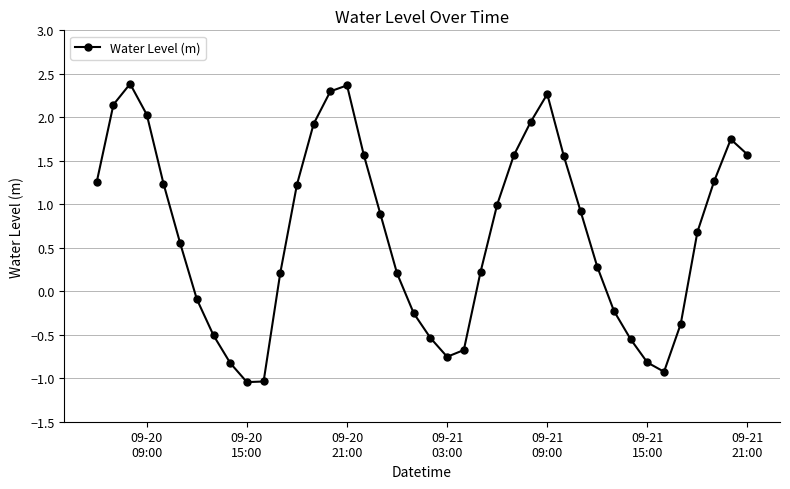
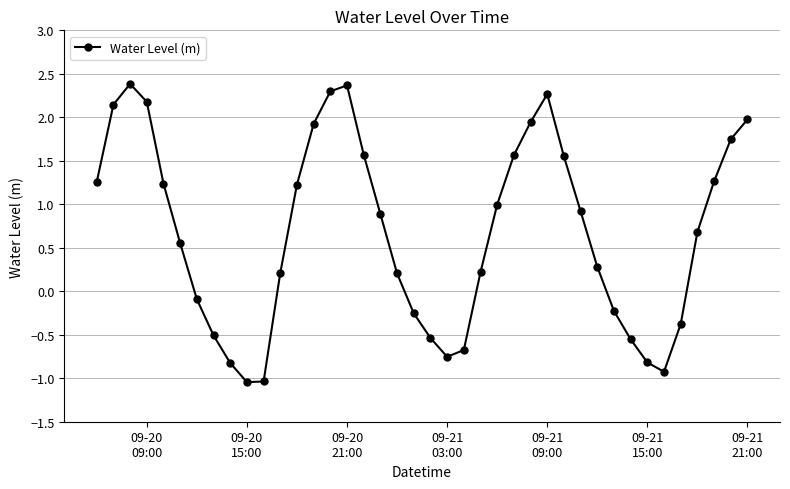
  {
-   "09-20 09:00": 2.0,
+   "09-20 09:00": 2.2,
    "09-20 15:00": -1.0,
    "09-20 21:00": 2.4,
    "09-21 03:00": -0.8,
    "09-21 09:00": 2.3,
    "09-21 15:00": -0.8,
-   "09-21 21:00": 1.6
+   "09-21 21:00": 2.0
  }
